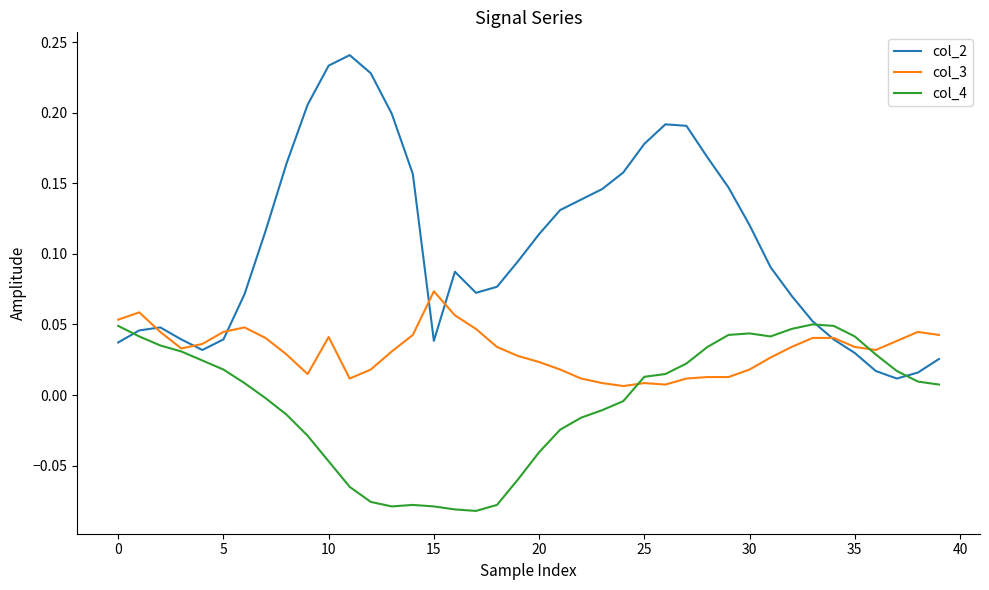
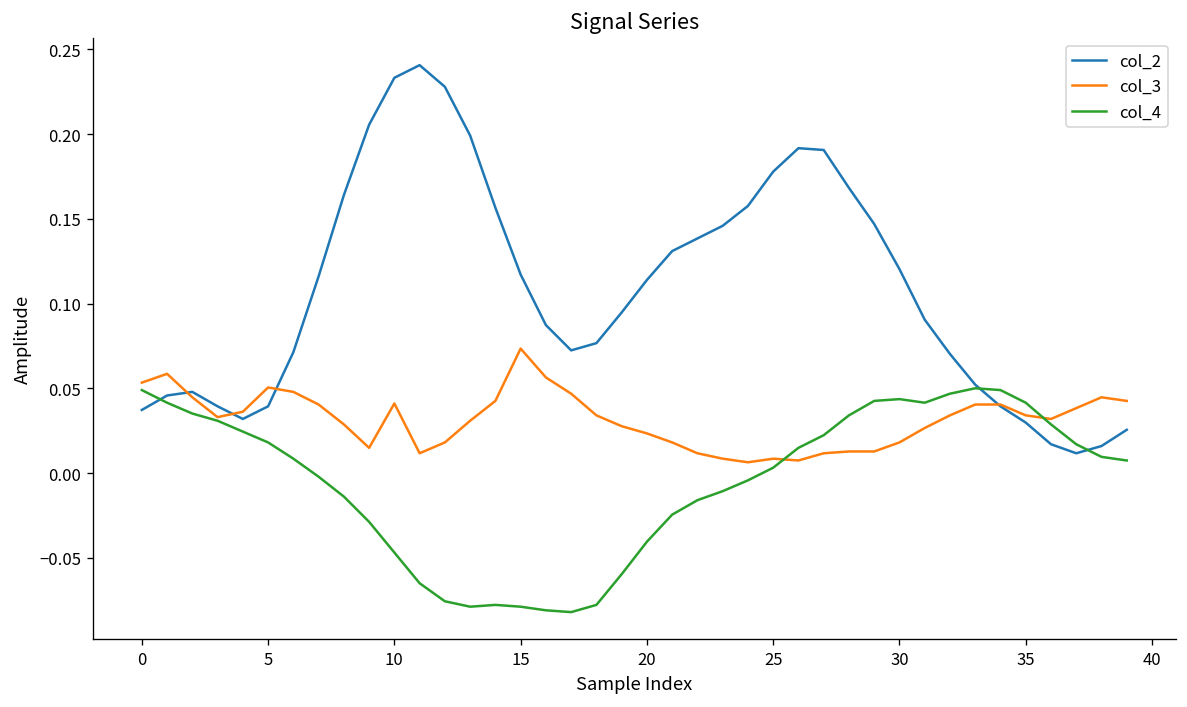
  {
    "col_2": {
      "0": 0.037,
      "5": 0.039,
      "10": 0.233,
-     "15": 0.038,
+     "15": 0.117,
      "20": 0.114,
      "25": 0.178,
      "30": 0.120,
      "35": 0.030
    },
    "col_3": {
      "0": 0.053,
-     "5": 0.045,
+     "5": 0.051,
      "10": 0.041,
      "15": 0.073,
      "20": 0.023,
      "25": 0.009,
      "30": 0.018,
      "35": 0.034
    },
    "col_4": {
      "0": 0.049,
      "5": 0.018,
      "10": -0.047,
      "15": -0.079,
      "20": -0.040,
-     "25": 0.013,
+     "25": 0.003,
      "30": 0.044,
      "35": 0.042
    }
  }
